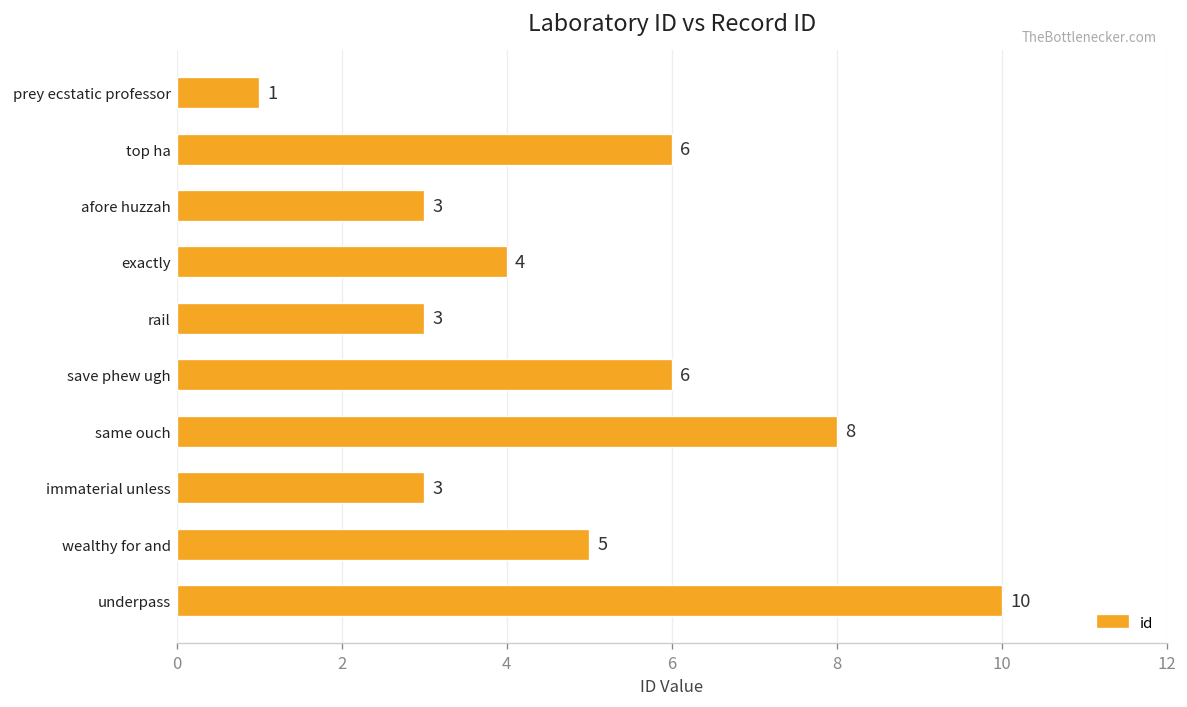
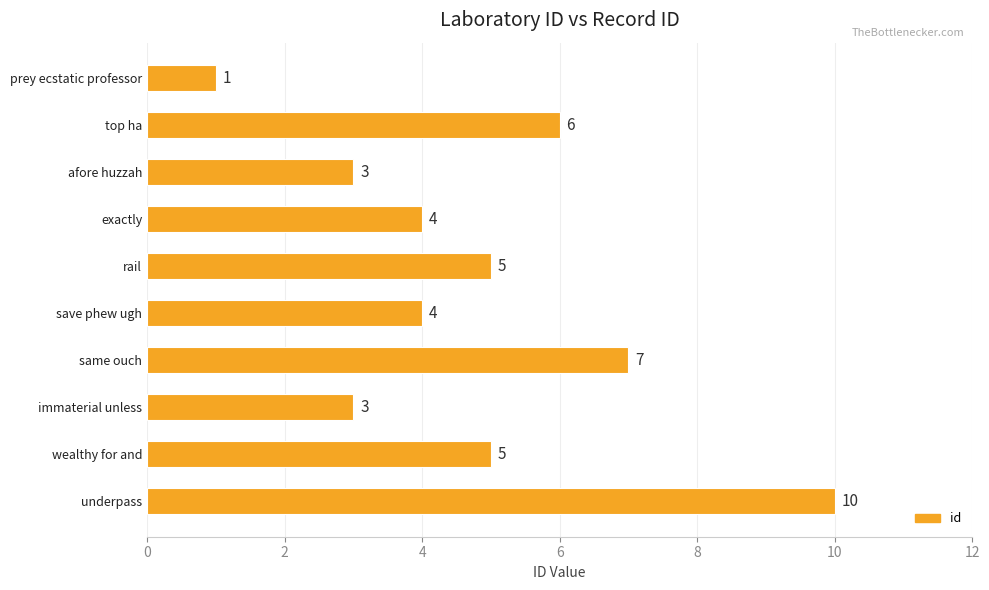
  {
    "prey ecstatic professor": 1,
    "top ha": 6,
    "afore huzzah": 3,
    "exactly": 4,
-   "rail": 3,
-   "save phew ugh": 6,
-   "same ouch": 8,
+   "rail": 5,
+   "save phew ugh": 4,
+   "same ouch": 7,
    "immaterial unless": 3,
    "wealthy for and": 5,
    "underpass": 10
  }
